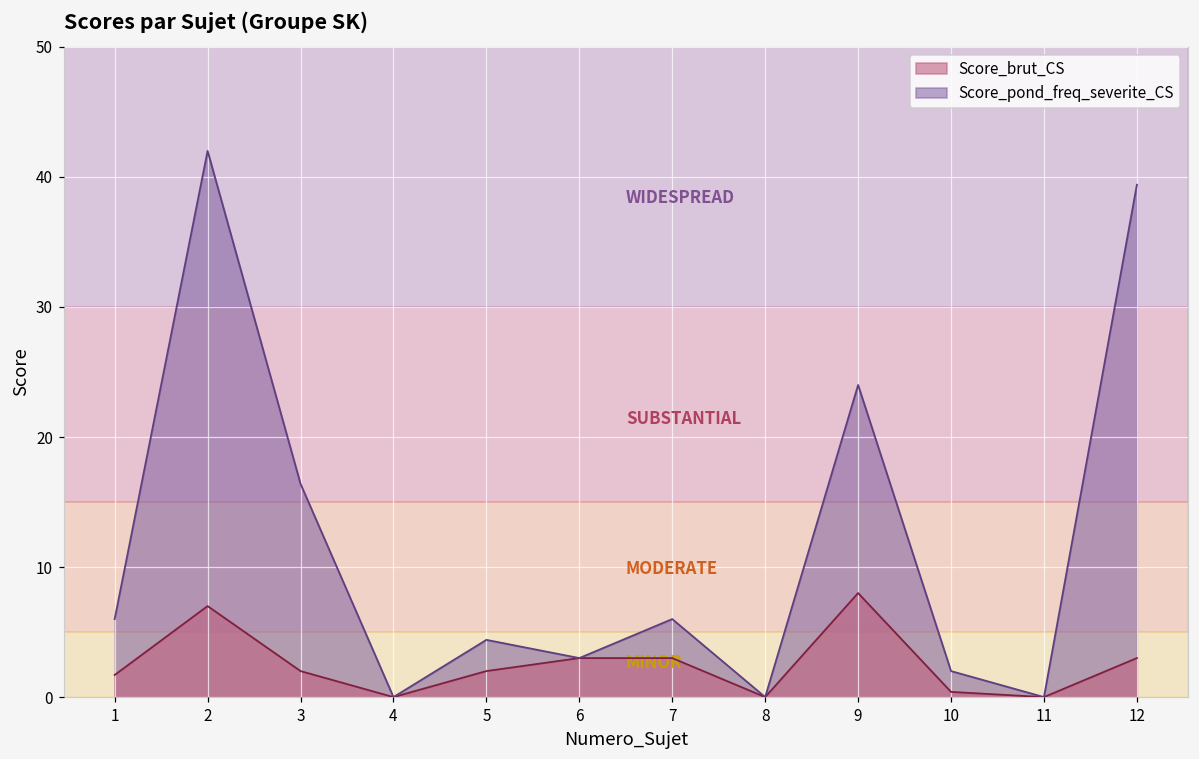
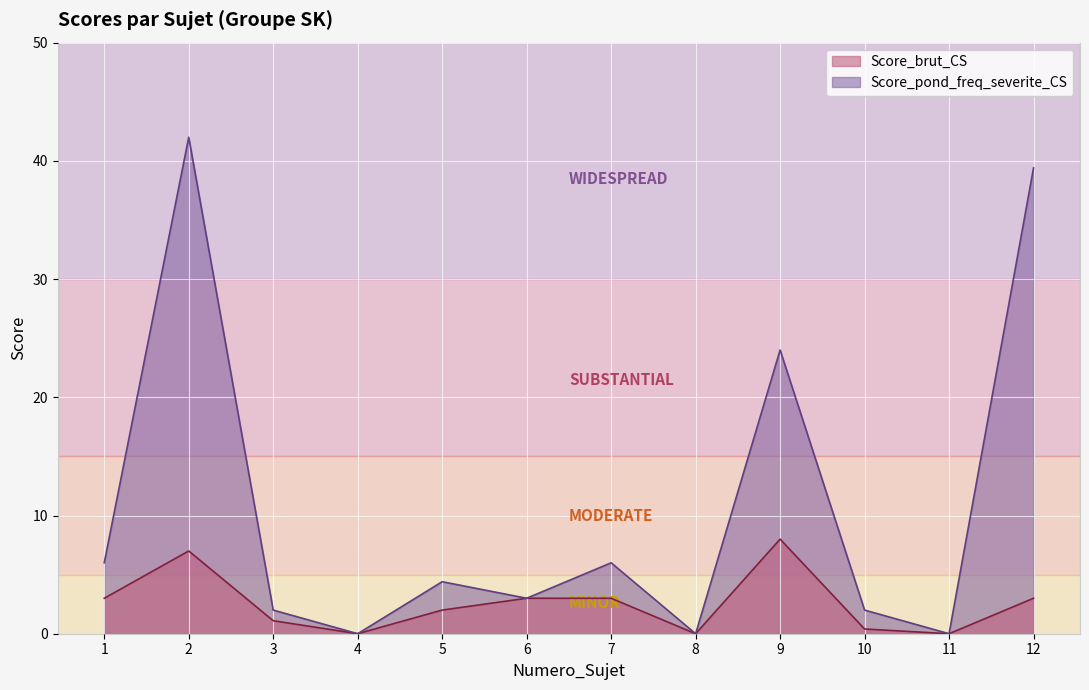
  {
    "Score_brut_CS": {
-     "1": 1.7,
+     "1": 3.0,
      "2": 7.0,
-     "3": 2.0,
+     "3": 1.1,
      "5": 2.0,
      "7": 3.0,
      "9": 8.0,
      "10": 0.4,
      "12": 3.0
    },
    "Score_pond_freq_severite_CS": {
      "1": 6.0,
      "2": 42.0,
-     "3": 16.4,
+     "3": 2.0,
      "5": 4.4,
      "7": 6.0,
      "9": 24.0,
      "10": 2.0,
      "12": 39.4
    }
  }
